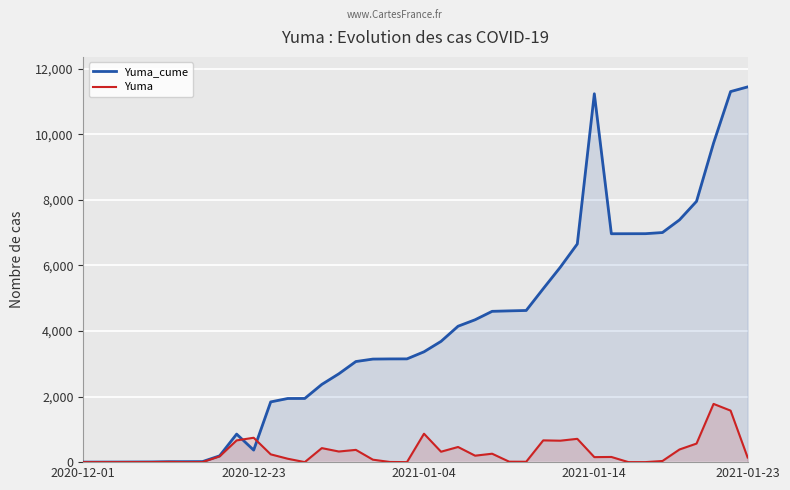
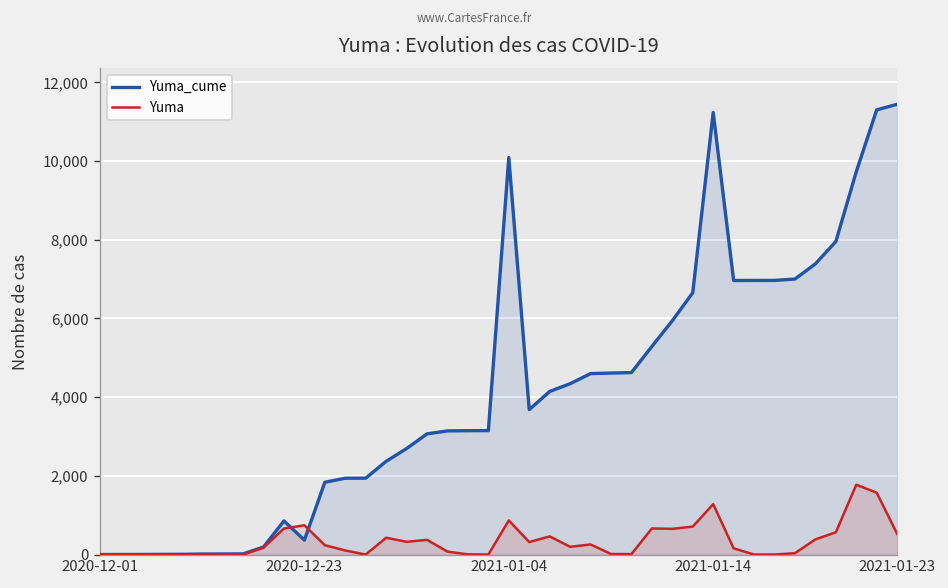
  {
    "Yuma_cume": {
      "2020-12-23": "400",
-     "2021-01-04": "3,400",
+     "2021-01-04": "10,100",
      "2021-01-14": "11,200",
      "2021-01-23": "11,400"
    },
    "Yuma": {
      "2020-12-23": "700",
      "2021-01-04": "900",
-     "2021-01-14": "200",
-     "2021-01-23": "100"
+     "2021-01-14": "1,300",
+     "2021-01-23": "500"
    }
  }
